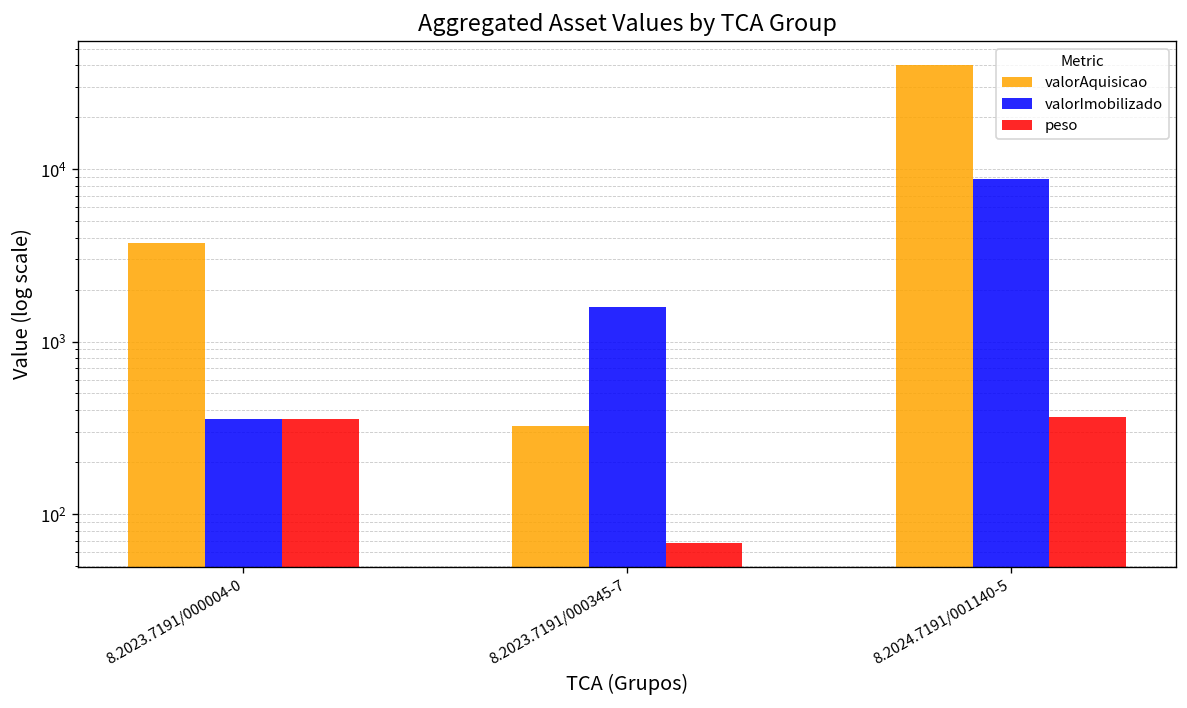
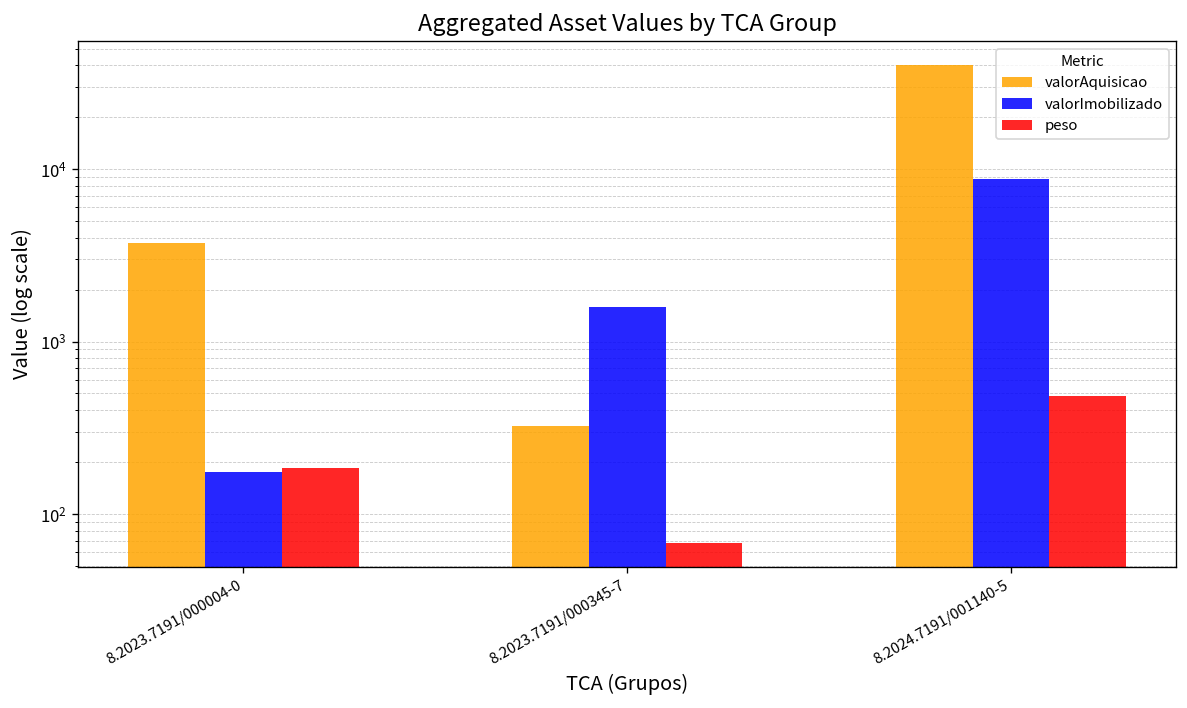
  {
    "valorAquisicao": {
      "8.2023.7191/000004-0": 3700,
      "8.2023.7191/000345-7": 330,
      "8.2024.7191/001140-5": 40000
    },
    "valorImobilizado": {
-     "8.2023.7191/000004-0": 360,
+     "8.2023.7191/000004-0": 170,
      "8.2023.7191/000345-7": 1600,
      "8.2024.7191/001140-5": 9000
    },
    "peso": {
-     "8.2023.7191/000004-0": 360,
+     "8.2023.7191/000004-0": 190,
      "8.2023.7191/000345-7": 70,
-     "8.2024.7191/001140-5": 360
+     "8.2024.7191/001140-5": 480
    }
  }
